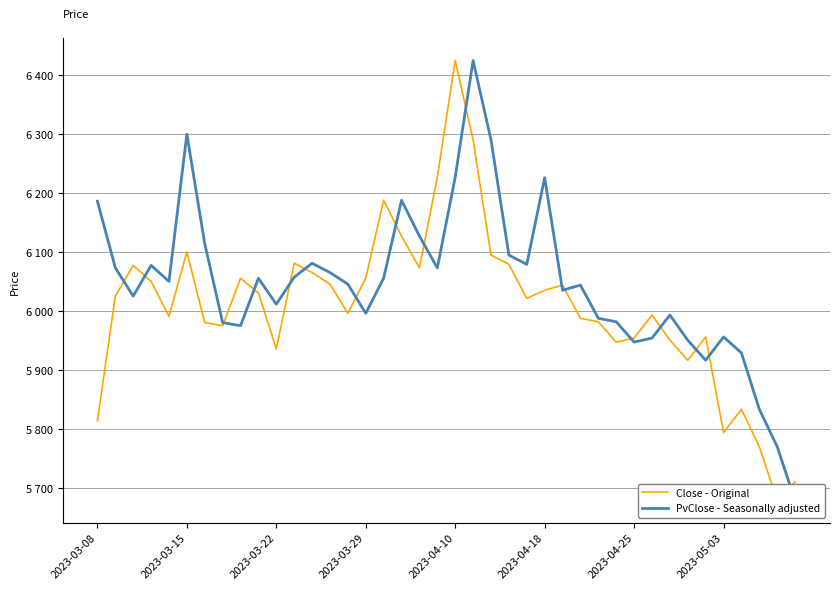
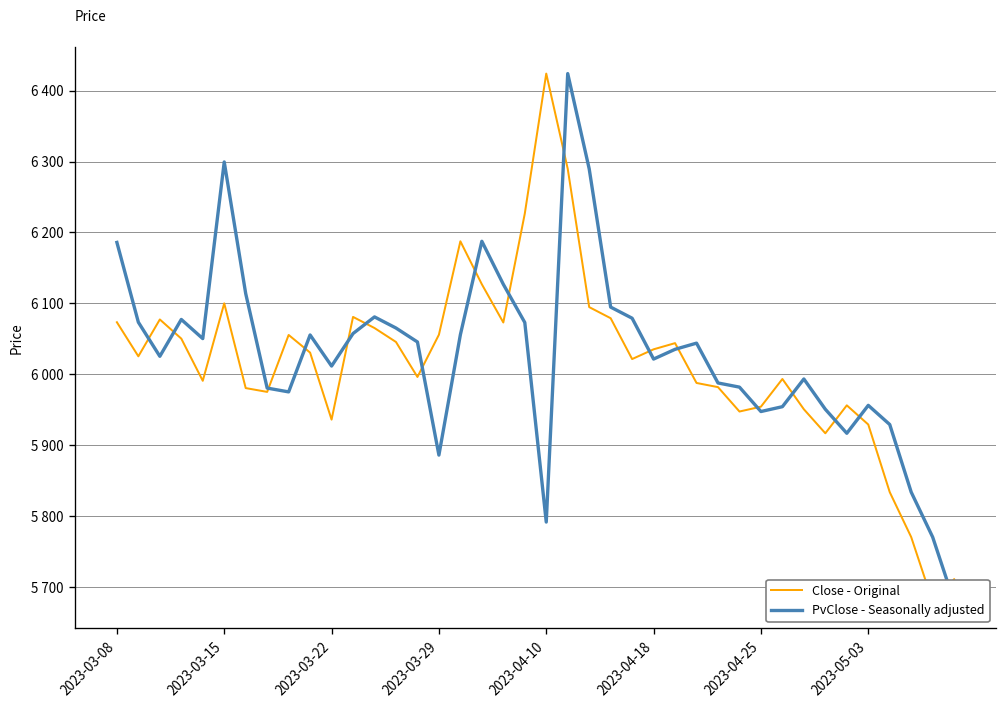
  {
    "Close - Original": {
-     "2023-03-08": 5810,
+     "2023-03-08": 6070,
      "2023-03-15": 6100,
      "2023-03-22": 5940,
      "2023-03-29": 6060,
      "2023-04-10": 6420,
      "2023-04-18": 6040,
      "2023-04-25": 5950,
-     "2023-05-03": 5790
+     "2023-05-03": 5930
    },
    "PvClose - Seasonally adjusted": {
      "2023-03-08": 6190,
      "2023-03-15": 6300,
      "2023-03-22": 6010,
-     "2023-03-29": 6000,
-     "2023-04-10": 6230,
-     "2023-04-18": 6230,
+     "2023-03-29": 5890,
+     "2023-04-10": 5790,
+     "2023-04-18": 6020,
      "2023-04-25": 5950,
      "2023-05-03": 5960
    }
  }
